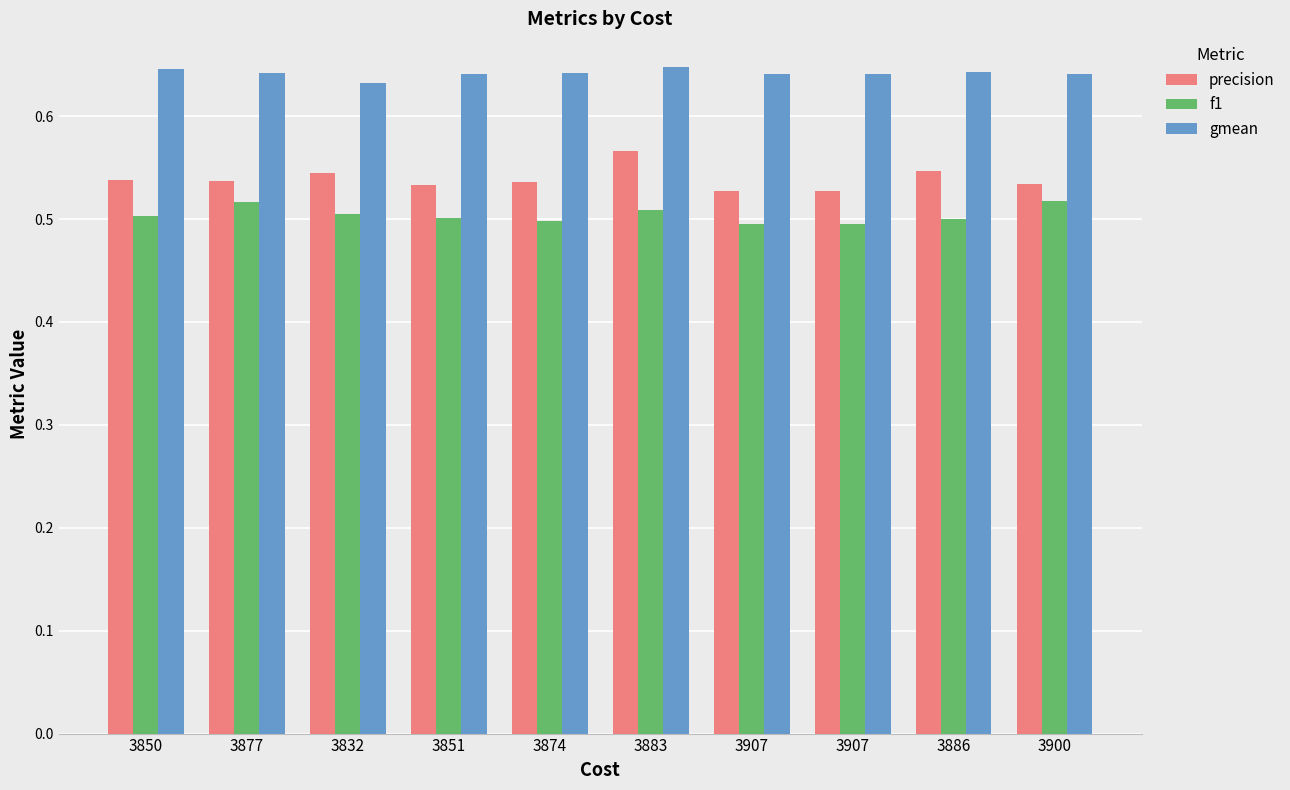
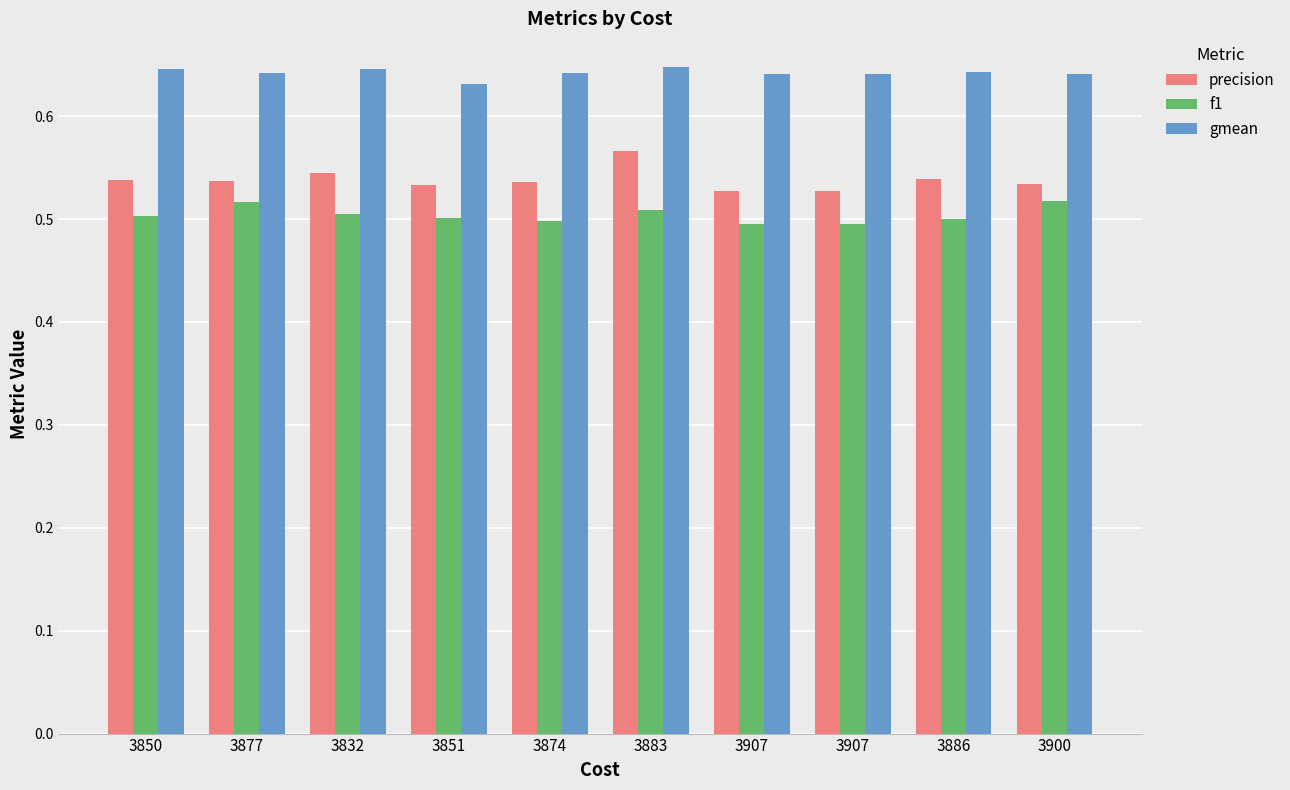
  {
    "precision": {
      "3850": 0.538,
      "3877": 0.537,
      "3832": 0.545,
      "3851": 0.533,
      "3874": 0.536,
      "3883": 0.566,
-     "3886": 0.547,
+     "3886": 0.539,
      "3900": 0.534
    },
    "f1": {
      "3850": 0.503,
      "3877": 0.517,
      "3832": 0.505,
      "3851": 0.501,
      "3874": 0.498,
      "3883": 0.509,
      "3886": 0.500,
      "3900": 0.518
    },
    "gmean": {
      "3850": 0.645,
      "3877": 0.642,
-     "3832": 0.632,
-     "3851": 0.641,
+     "3832": 0.646,
+     "3851": 0.632,
      "3874": 0.642,
      "3883": 0.648,
      "3886": 0.643,
      "3900": 0.641
    }
  }
